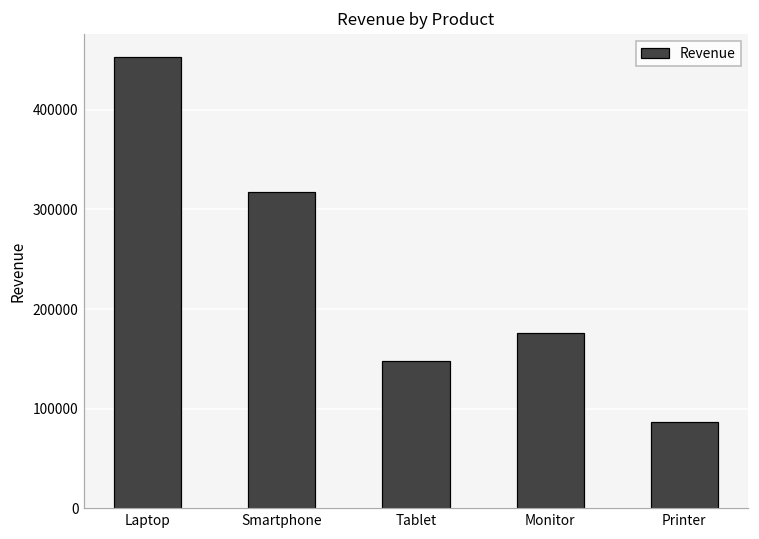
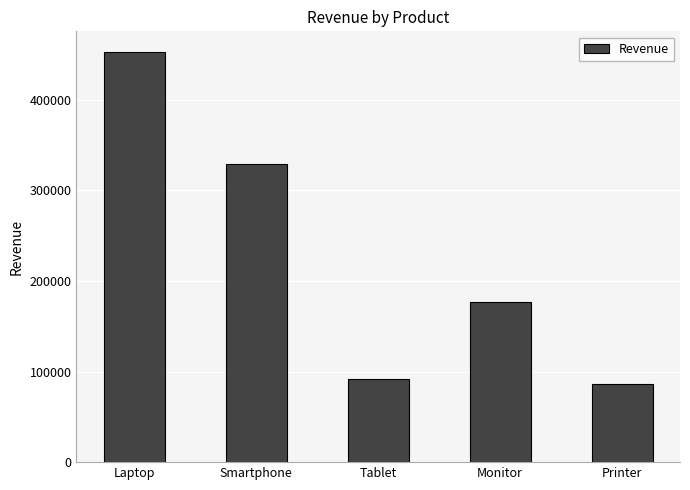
  {
    "Laptop": 450000,
-   "Smartphone": 320000,
-   "Tablet": 150000,
+   "Smartphone": 330000,
+   "Tablet": 90000,
    "Monitor": 180000,
    "Printer": 90000
  }
